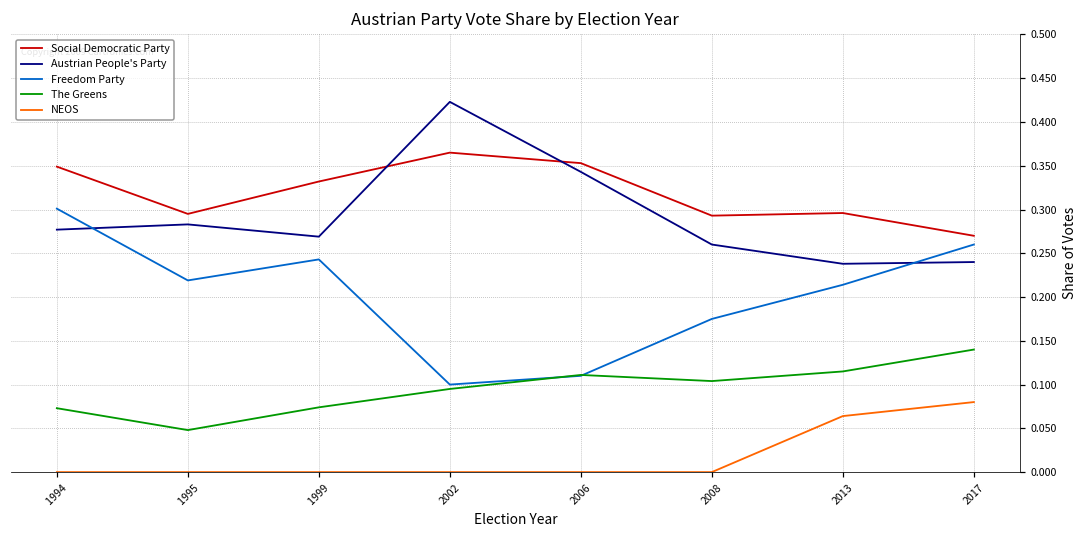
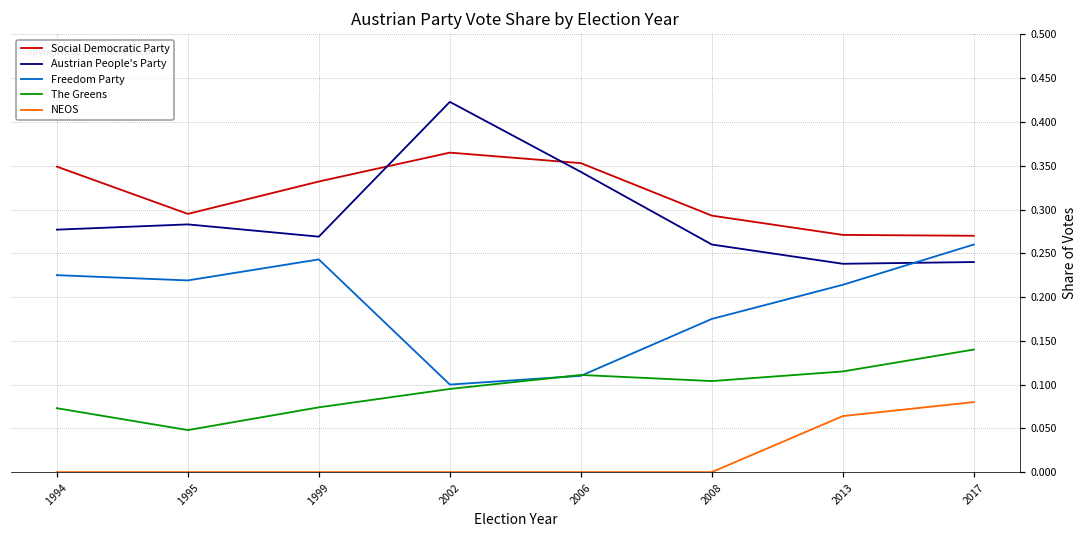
  {
    "Social Democratic Party": {
      "1994": 0.35,
      "1995": 0.30,
      "1999": 0.33,
      "2002": 0.37,
      "2006": 0.35,
      "2008": 0.29,
-     "2013": 0.30,
+     "2013": 0.27,
      "2017": 0.27
    },
    "Austrian People's Party": {
      "1994": 0.28,
      "1995": 0.28,
      "1999": 0.27,
      "2002": 0.42,
      "2006": 0.34,
      "2008": 0.26,
      "2013": 0.24,
      "2017": 0.24
    },
    "Freedom Party": {
-     "1994": 0.30,
+     "1994": 0.23,
      "1995": 0.22,
      "1999": 0.24,
      "2002": 0.10,
      "2008": 0.18,
      "2013": 0.21,
      "2017": 0.26
    },
    "The Greens": {
      "1994": 0.07,
      "1995": 0.05,
      "1999": 0.07,
      "2002": 0.10,
      "2008": 0.10,
      "2013": 0.12,
      "2017": 0.14
    },
    "NEOS": {
      "1994": 0.00,
      "1995": 0.00,
      "1999": 0.00,
      "2002": 0.00,
      "2006": 0.00,
      "2008": 0.00,
      "2013": 0.06,
      "2017": 0.08
    }
  }
